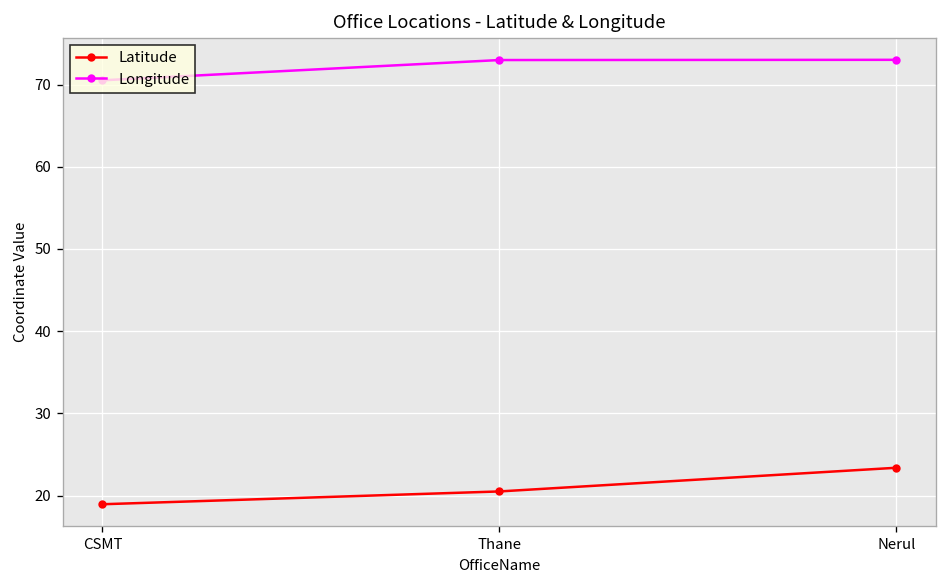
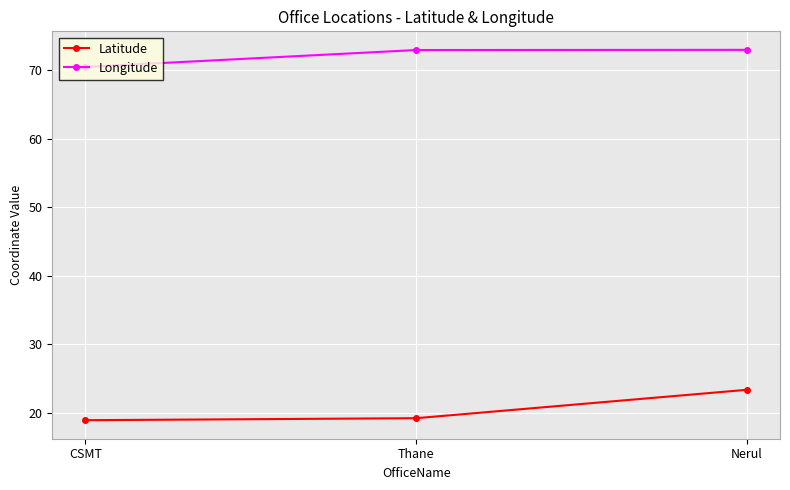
  {
    "Latitude": {
      "CSMT": 19,
-     "Thane": 21,
+     "Thane": 19,
      "Nerul": 23
    },
    "Longitude": {
      "Thane": 73,
      "Nerul": 73
    }
  }
